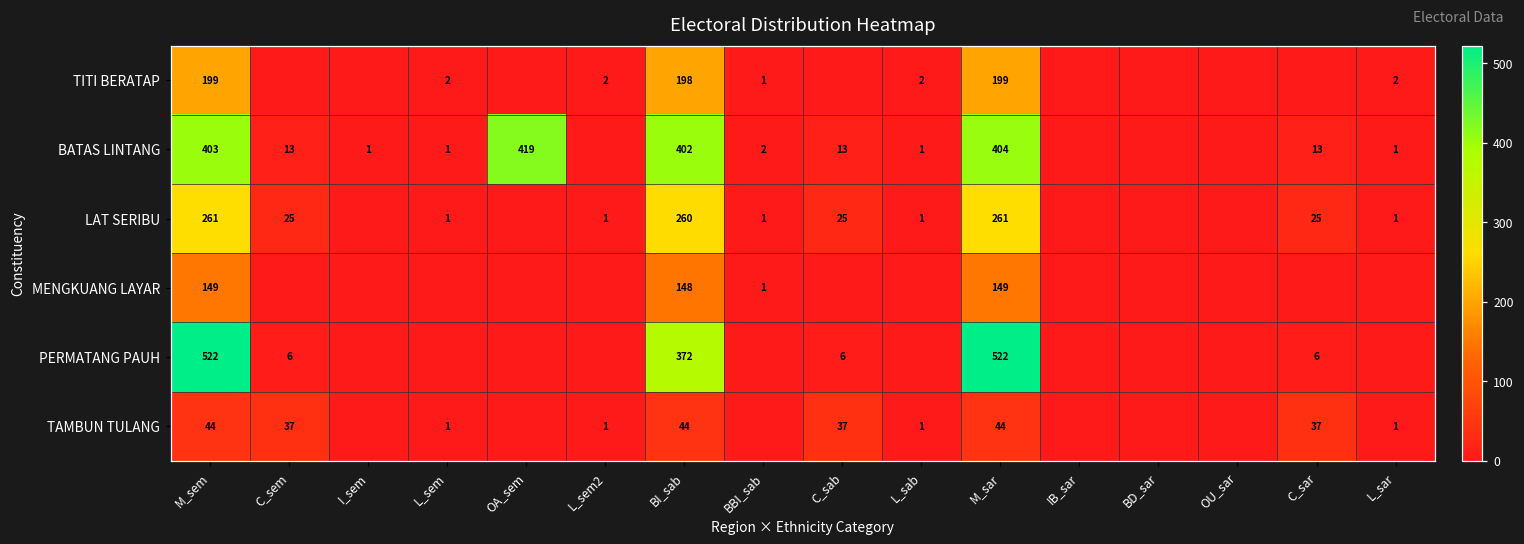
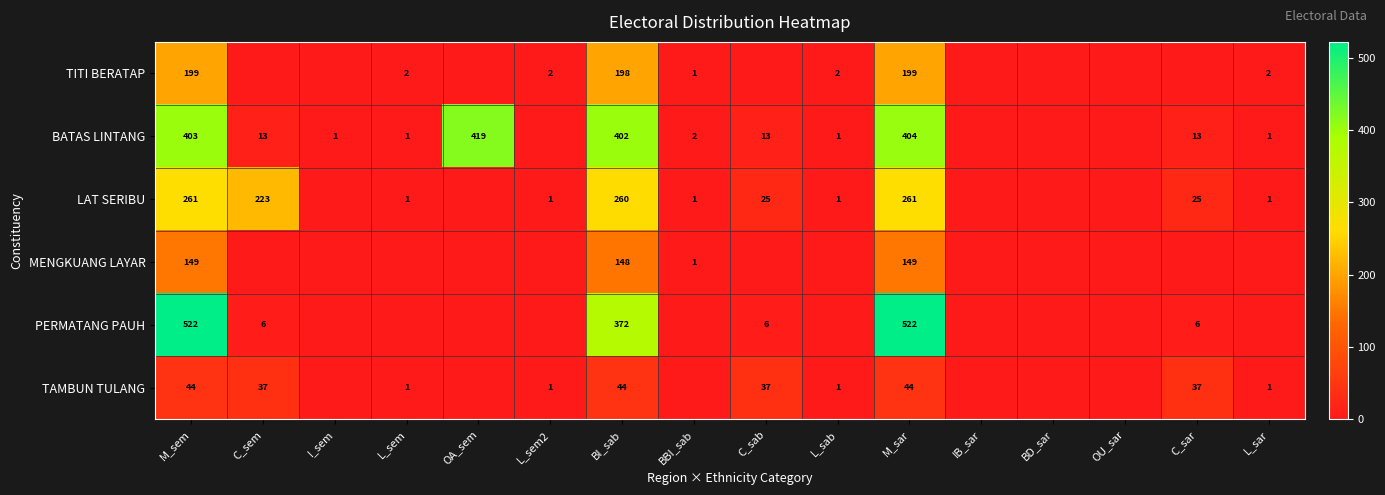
  {
    "TITI BERATAP": {
      "M_sem": 199,
      "L_sem": 2,
      "L_sem2": 2,
      "BI_sab": 198,
      "BBI_sab": 1,
      "L_sab": 2,
      "M_sar": 199,
      "L_sar": 2
    },
    "BATAS LINTANG": {
      "M_sem": 403,
      "C_sem": 13,
      "I_sem": 1,
      "L_sem": 1,
      "OA_sem": 419,
      "BI_sab": 402,
      "BBI_sab": 2,
      "C_sab": 13,
      "L_sab": 1,
      "M_sar": 404,
      "C_sar": 13,
      "L_sar": 1
    },
    "LAT SERIBU": {
      "M_sem": 261,
-     "C_sem": 25,
+     "C_sem": 223,
      "L_sem": 1,
      "L_sem2": 1,
      "BI_sab": 260,
      "BBI_sab": 1,
      "C_sab": 25,
      "L_sab": 1,
      "M_sar": 261,
      "C_sar": 25,
      "L_sar": 1
    },
    "MENGKUANG LAYAR": {
      "M_sem": 149,
      "BI_sab": 148,
      "BBI_sab": 1,
      "M_sar": 149
    },
    "PERMATANG PAUH": {
      "M_sem": 522,
      "C_sem": 6,
      "BI_sab": 372,
      "C_sab": 6,
      "M_sar": 522,
      "C_sar": 6
    },
    "TAMBUN TULANG": {
      "M_sem": 44,
      "C_sem": 37,
      "L_sem": 1,
      "L_sem2": 1,
      "BI_sab": 44,
      "C_sab": 37,
      "L_sab": 1,
      "M_sar": 44,
      "C_sar": 37,
      "L_sar": 1
    }
  }
